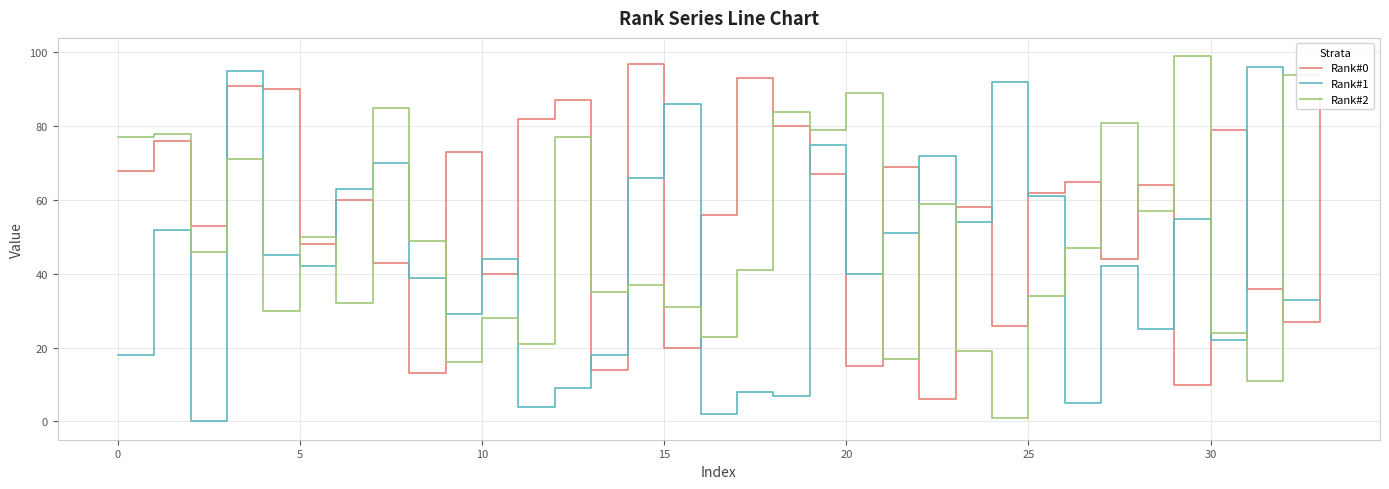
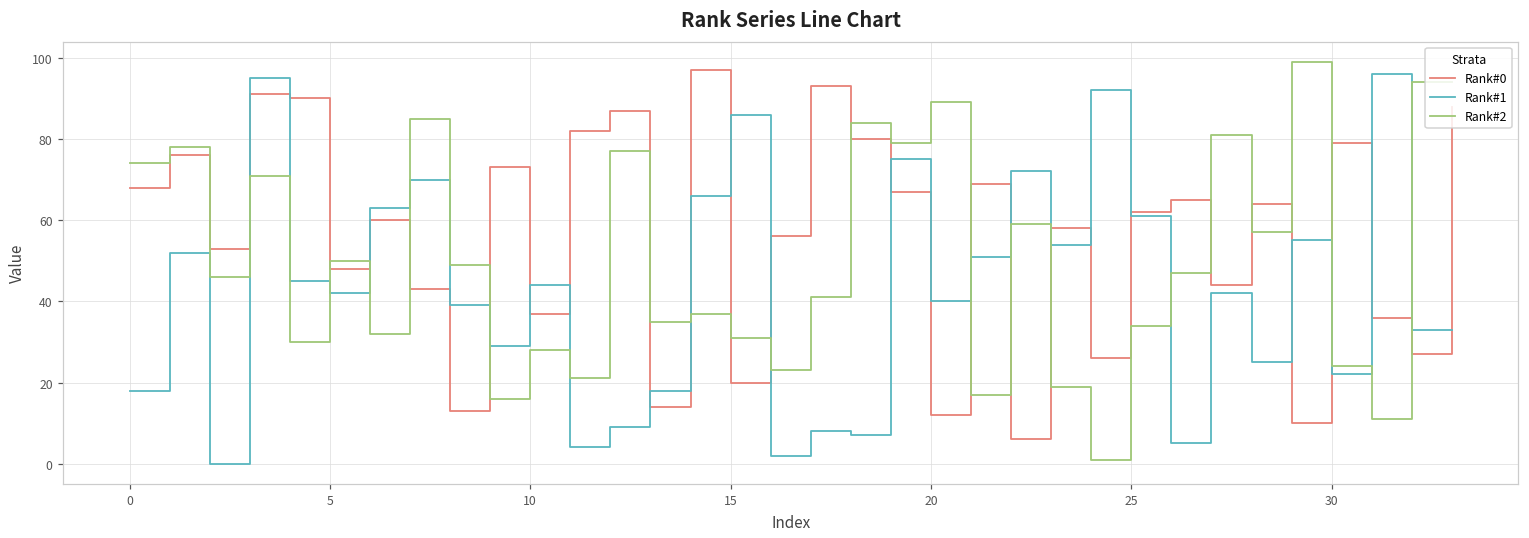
  {
    "Rank#0": {
      "0": 68,
      "5": 48,
-     "10": 40,
+     "10": 37,
      "15": 20,
-     "20": 15,
+     "20": 12,
      "25": 62,
      "30": 79
    },
    "Rank#1": {
      "0": 18,
      "5": 42,
      "10": 44,
      "15": 86,
      "20": 40,
      "25": 61,
      "30": 22
    },
    "Rank#2": {
-     "0": 77,
+     "0": 74,
      "5": 50,
      "10": 28,
      "15": 31,
      "20": 89,
      "25": 34,
      "30": 24
    }
  }
